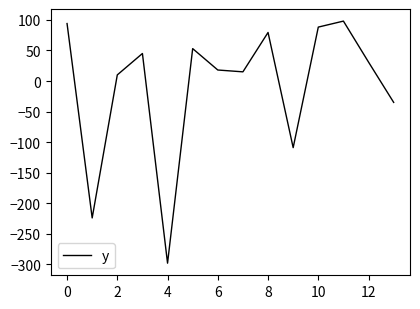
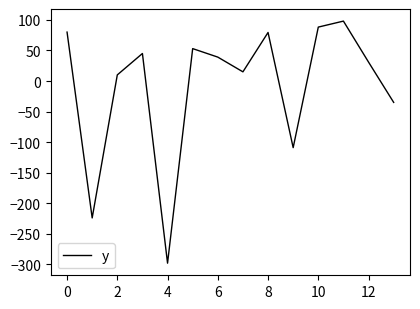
  {
-   "0": 90,
+   "0": 80,
    "2": 10,
    "4": -300,
-   "6": 20,
+   "6": 40,
    "8": 80,
    "10": 90,
    "12": 30
  }
